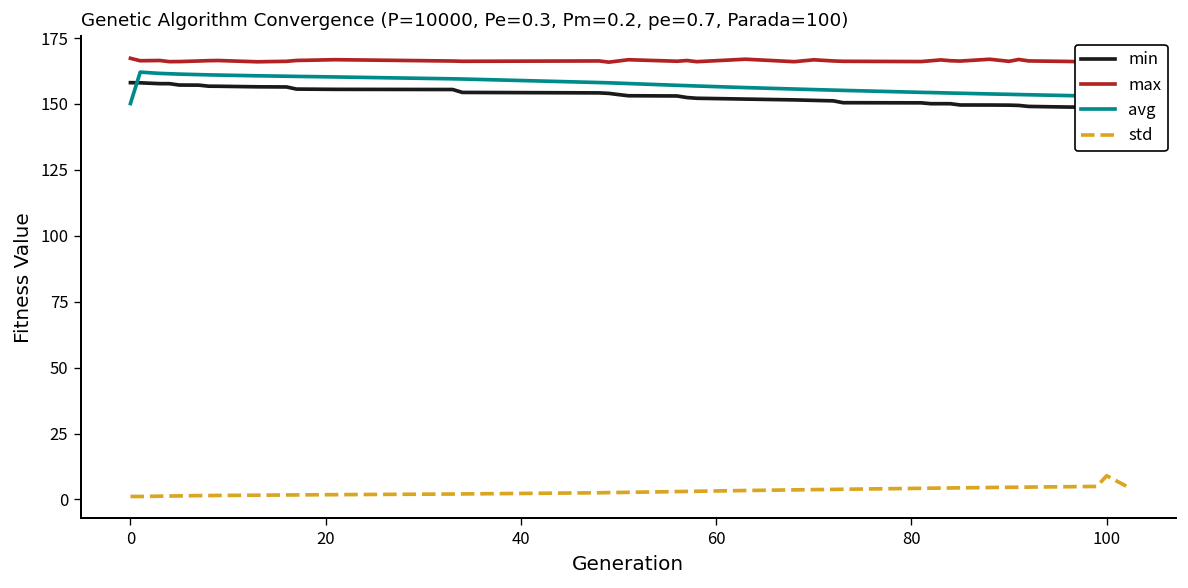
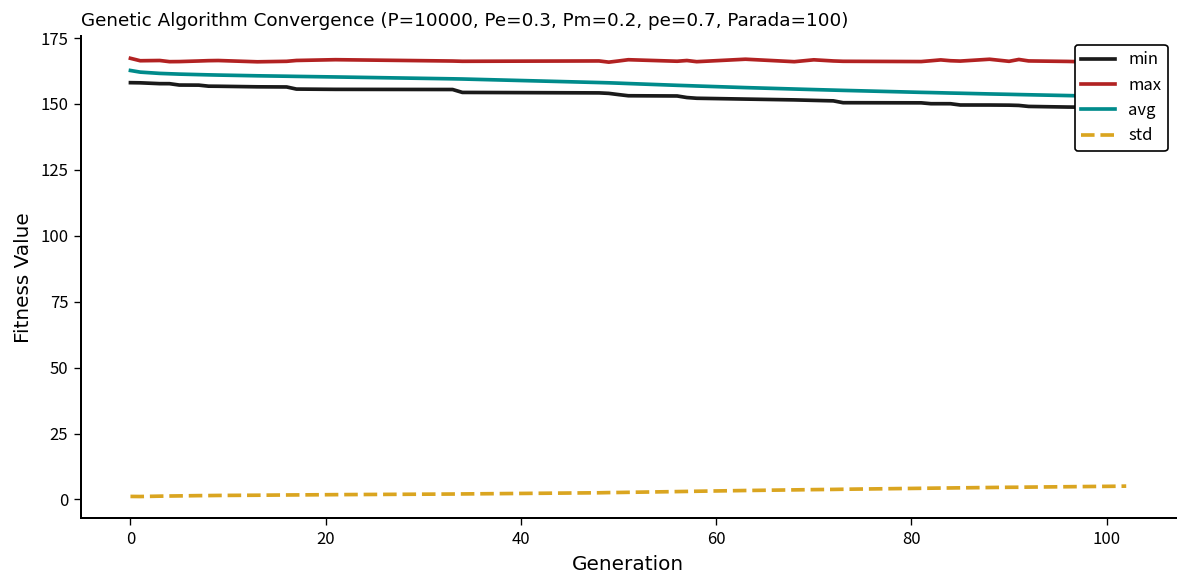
  {
    "min": {
      "0": 158
    },
    "max": {
      "0": 167
    },
    "avg": {
-     "0": 150
+     "0": 163
    },
    "std": {
      "0": 1,
-     "100": 9
+     "100": 5
    }
  }
